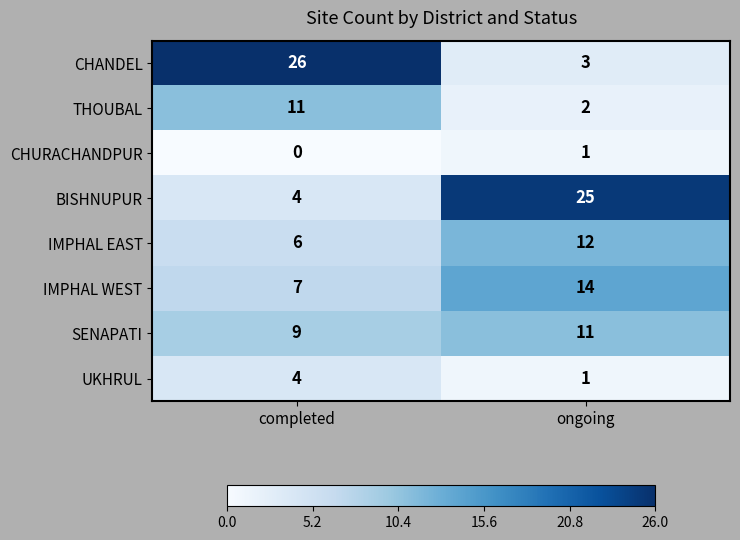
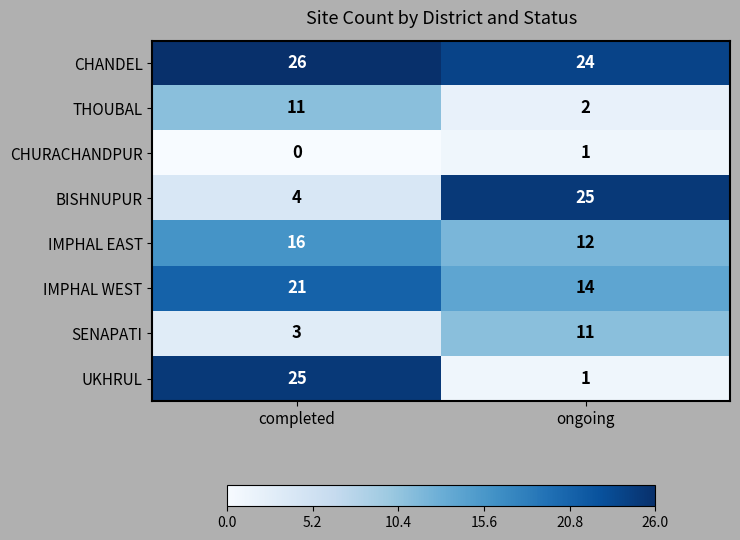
  {
    "CHANDEL": {
      "completed": 26,
-     "ongoing": 3
+     "ongoing": 24
    },
    "THOUBAL": {
      "completed": 11,
      "ongoing": 2
    },
    "CHURACHANDPUR": {
      "completed": 0,
      "ongoing": 1
    },
    "BISHNUPUR": {
      "completed": 4,
      "ongoing": 25
    },
    "IMPHAL EAST": {
-     "completed": 6,
+     "completed": 16,
      "ongoing": 12
    },
    "IMPHAL WEST": {
-     "completed": 7,
+     "completed": 21,
      "ongoing": 14
    },
    "SENAPATI": {
-     "completed": 9,
+     "completed": 3,
      "ongoing": 11
    },
    "UKHRUL": {
-     "completed": 4,
+     "completed": 25,
      "ongoing": 1
    }
  }
